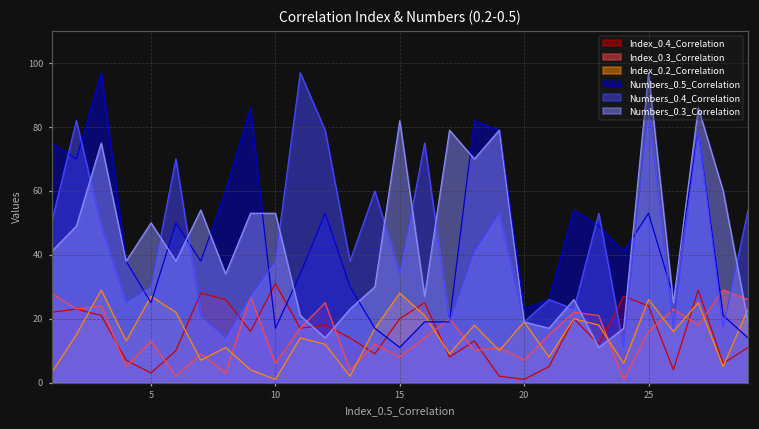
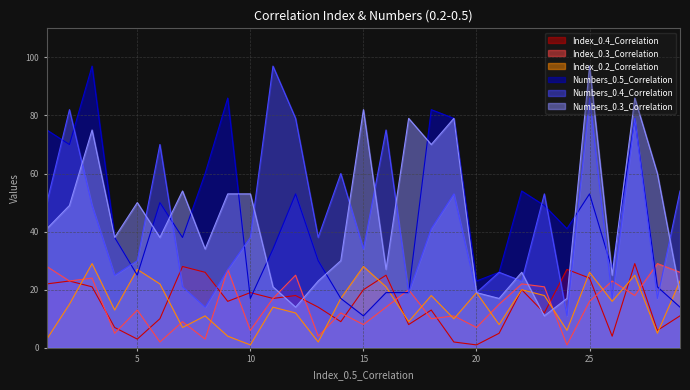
  {
    "Index_0.4_Correlation": {
      "5": 3,
-     "10": 31,
+     "10": 19,
      "15": 20,
      "20": 1,
      "25": 24
    },
    "Index_0.3_Correlation": {
      "5": 13,
      "10": 6,
      "15": 8,
      "20": 7,
      "25": 16
    },
    "Index_0.2_Correlation": {
      "5": 27,
      "10": 1,
      "15": 28,
      "25": 26
    },
    "Numbers_0.5_Correlation": {
      "5": 25,
      "10": 17,
      "15": 11,
      "20": 23,
      "25": 53
    },
    "Numbers_0.4_Correlation": {
      "5": 30,
      "10": 38,
      "15": 34
    },
    "Numbers_0.3_Correlation": {
      "5": 50,
      "10": 53,
      "15": 82
    }
  }
